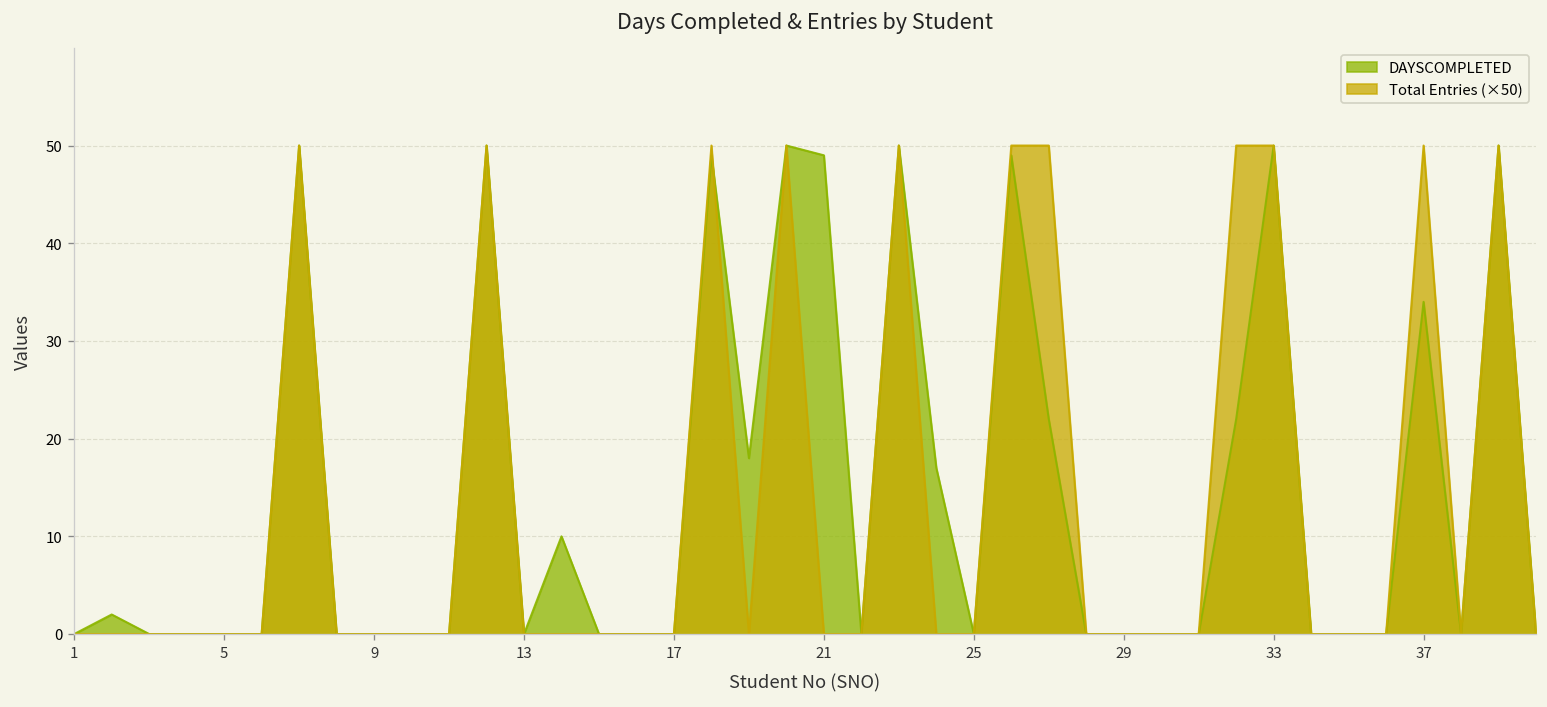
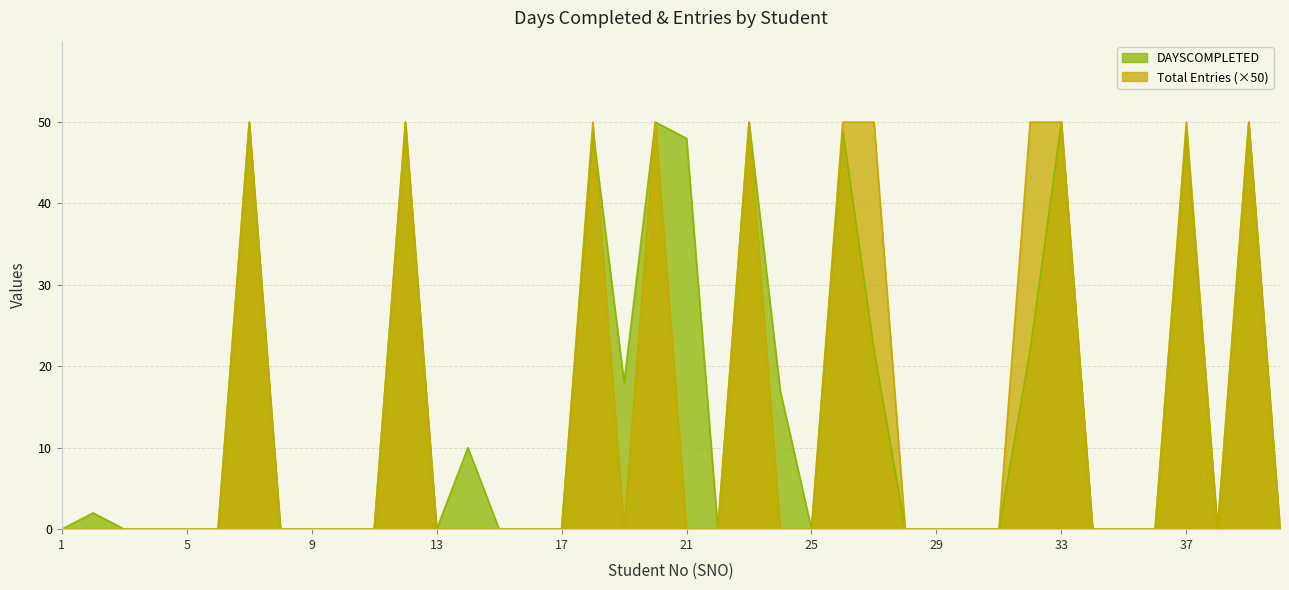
  {
    "DAYSCOMPLETED": {
-     "21": 49,
-     "37": 34
+     "21": 48,
+     "37": 49
    },
    "Total Entries (×50)": {
      "21": 0,
      "37": 50
    }
  }
